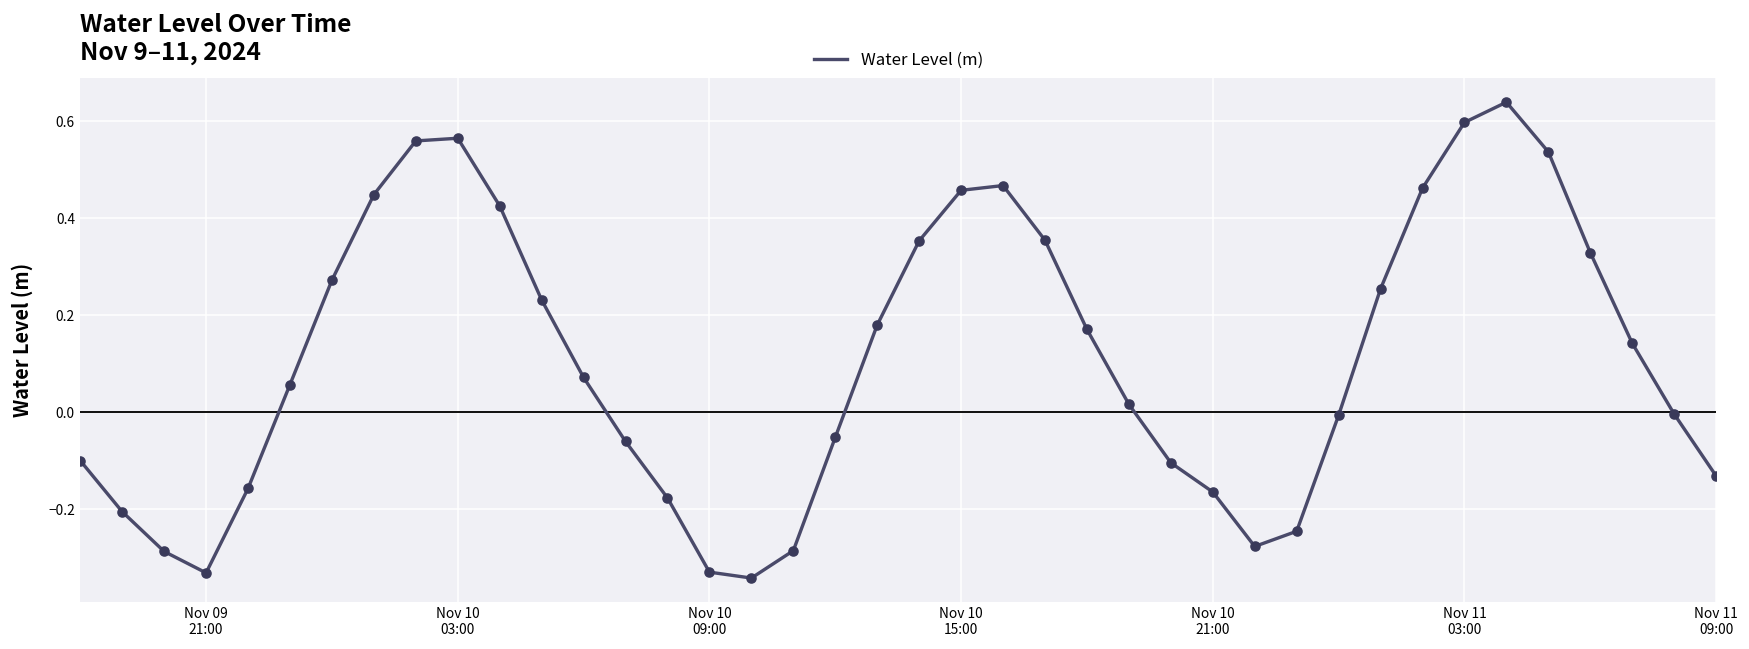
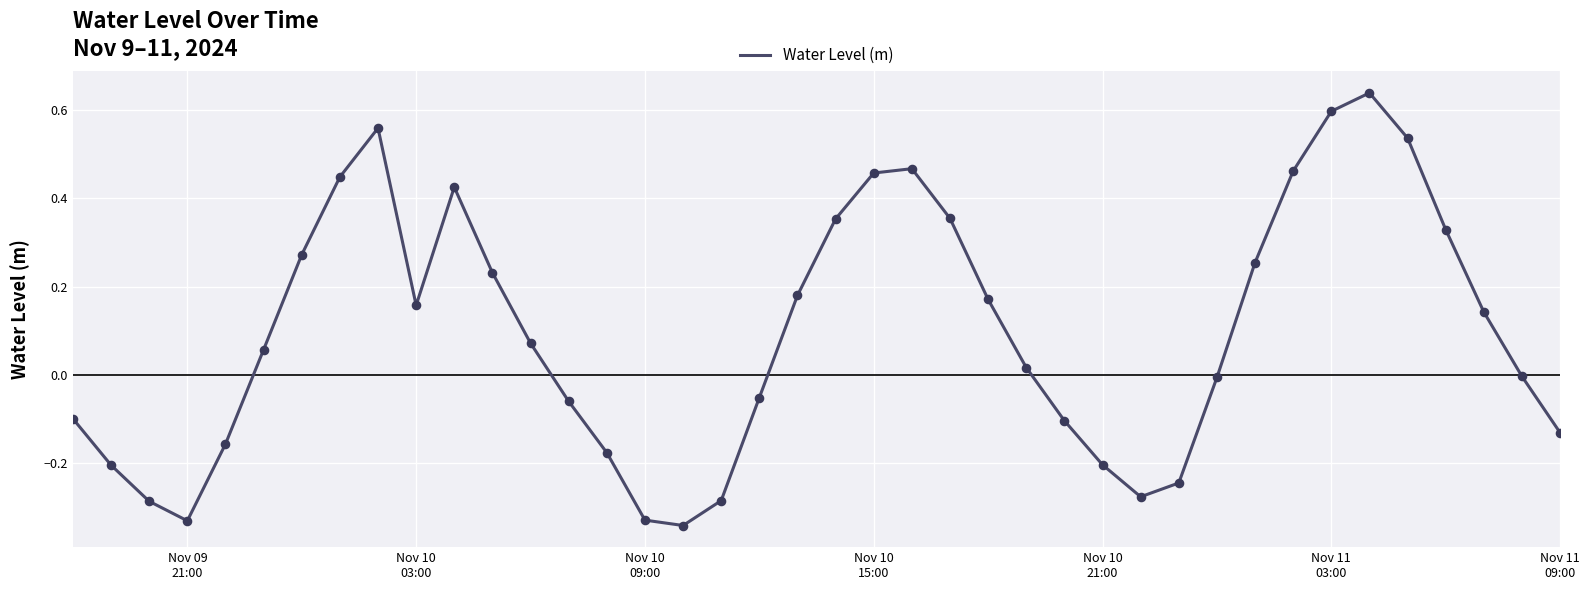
  {
    "Nov 09 21:00": -0.33,
-   "Nov 10 03:00": 0.57,
+   "Nov 10 03:00": 0.16,
    "Nov 10 09:00": -0.33,
    "Nov 10 15:00": 0.46,
-   "Nov 10 21:00": -0.16,
+   "Nov 10 21:00": -0.20,
    "Nov 11 03:00": 0.60,
    "Nov 11 09:00": -0.13
  }
